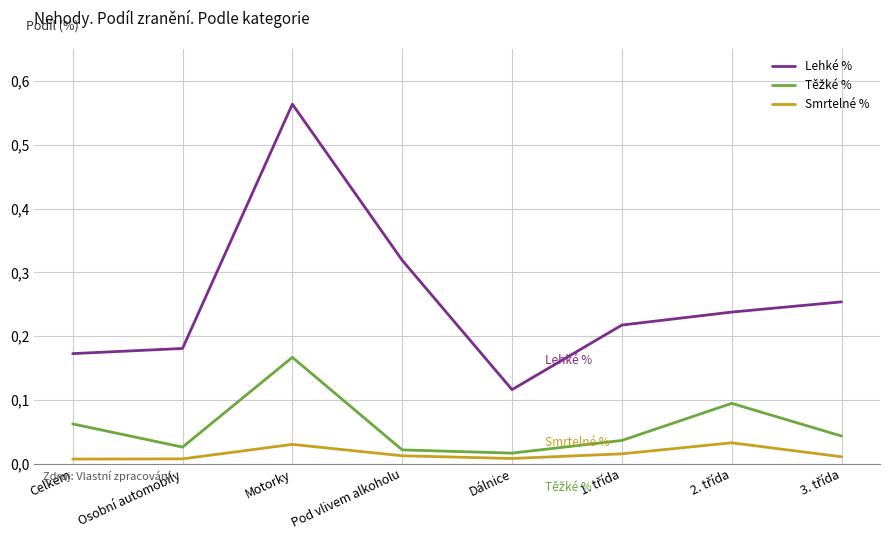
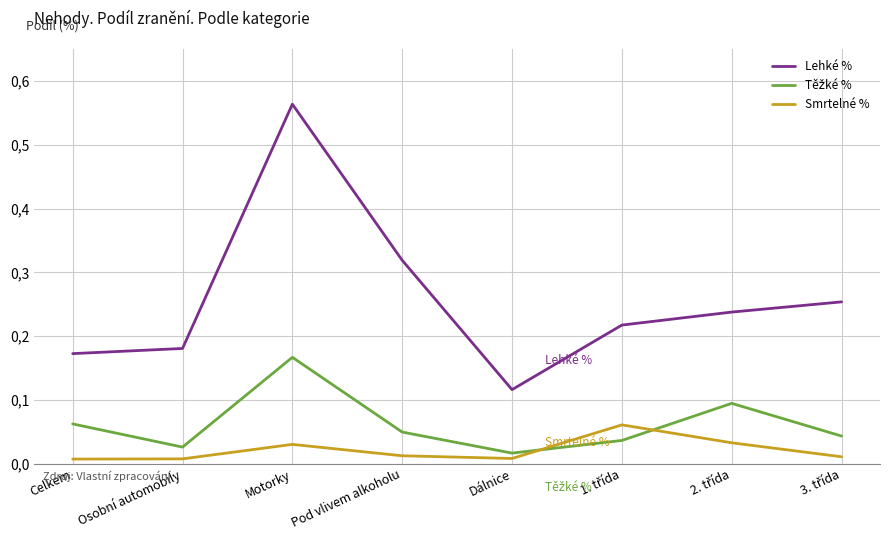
  {
    "Lehké %": {
      "Celkem": 1.7,
      "Osobní automobily": 1.8,
      "Motorky": 5.6,
      "Pod vlivem alkoholu": 3.2,
      "Dálnice": 1.2,
      "1. třída": 2.2,
      "2. třída": 2.4,
      "3. třída": 2.5
    },
    "Těžké %": {
      "Celkem": 0.6,
      "Osobní automobily": 0.3,
      "Motorky": 1.7,
-     "Pod vlivem alkoholu": 0.2,
+     "Pod vlivem alkoholu": 0.5,
      "Dálnice": 0.2,
      "1. třída": 0.4,
      "2. třída": 0.9,
      "3. třída": 0.4
    },
    "Smrtelné %": {
      "Celkem": 0.1,
      "Osobní automobily": 0.1,
      "Motorky": 0.3,
      "Pod vlivem alkoholu": 0.1,
      "Dálnice": 0.1,
-     "1. třída": 0.2,
+     "1. třída": 0.6,
      "2. třída": 0.3,
      "3. třída": 0.1
    }
  }
